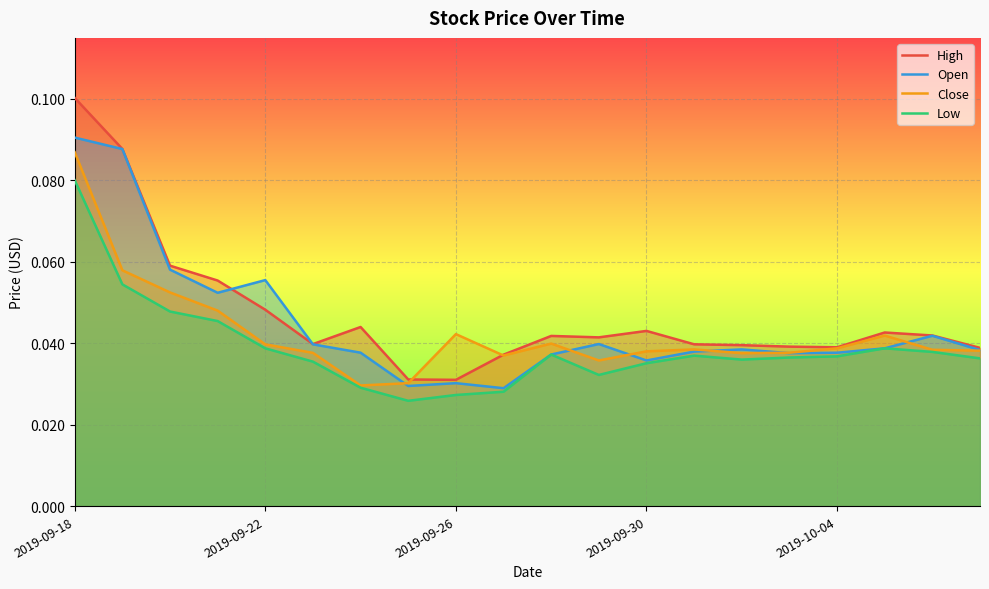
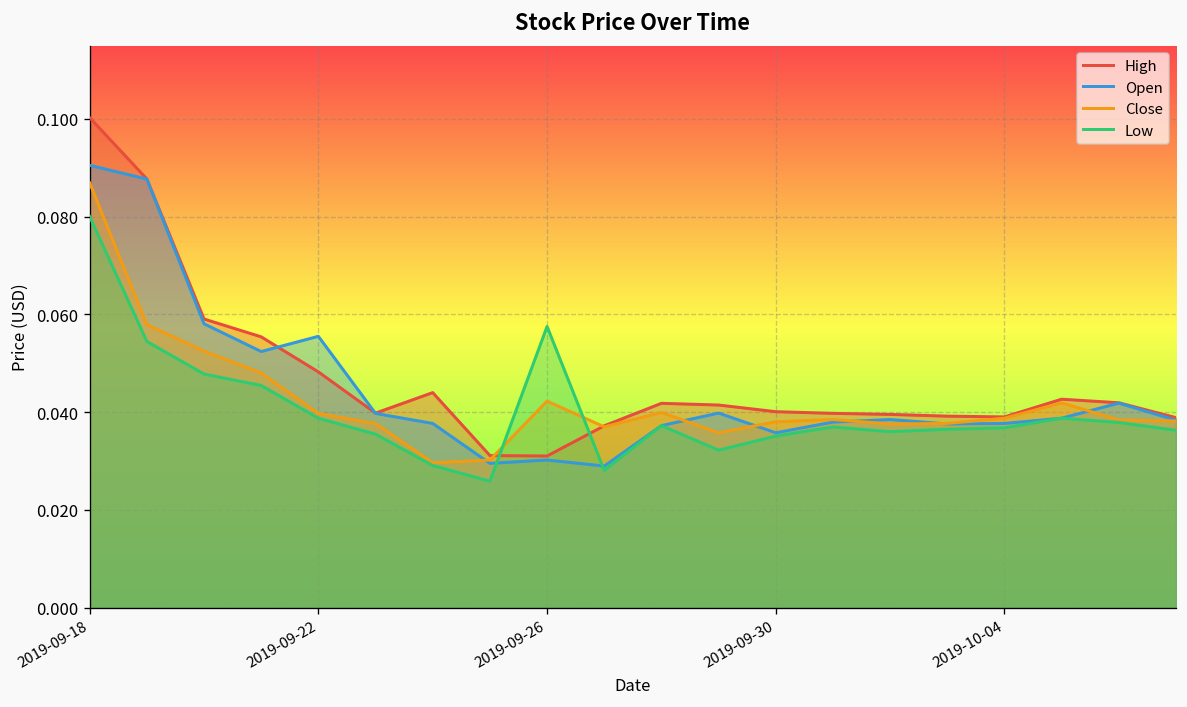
  {
    "High": {
      "2019-09-18": 0.100,
      "2019-09-22": 0.048,
      "2019-09-26": 0.031,
-     "2019-09-30": 0.043
+     "2019-09-30": 0.040
    },
    "Open": {
      "2019-09-18": 0.091,
      "2019-09-22": 0.056,
      "2019-09-26": 0.030,
      "2019-09-30": 0.036,
      "2019-10-04": 0.038
    },
    "Close": {
      "2019-09-18": 0.087,
      "2019-09-22": 0.040,
      "2019-09-26": 0.042,
      "2019-09-30": 0.038
    },
    "Low": {
      "2019-09-18": 0.080,
      "2019-09-22": 0.039,
-     "2019-09-26": 0.027,
+     "2019-09-26": 0.058,
      "2019-09-30": 0.035,
      "2019-10-04": 0.037
    }
  }
